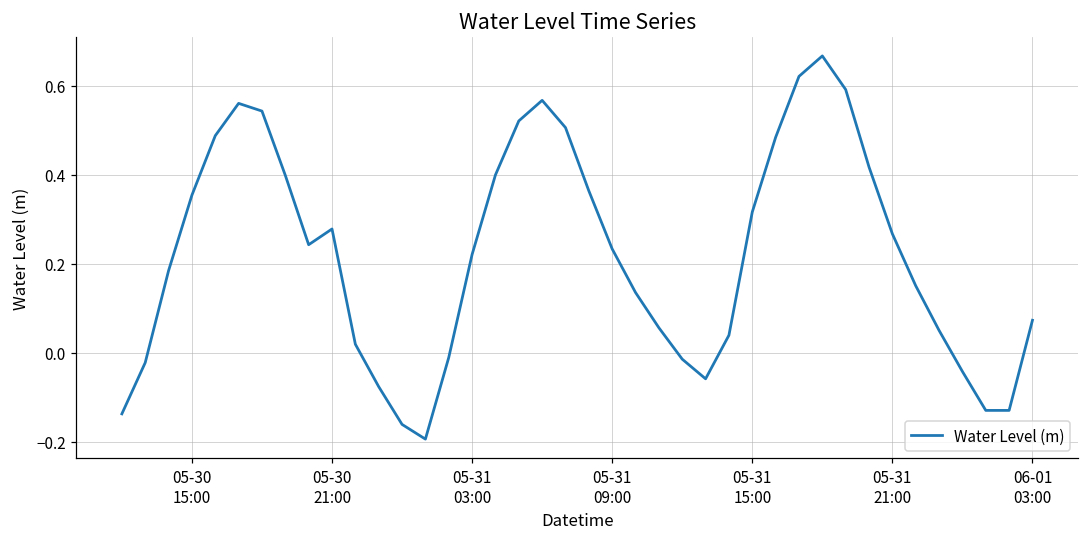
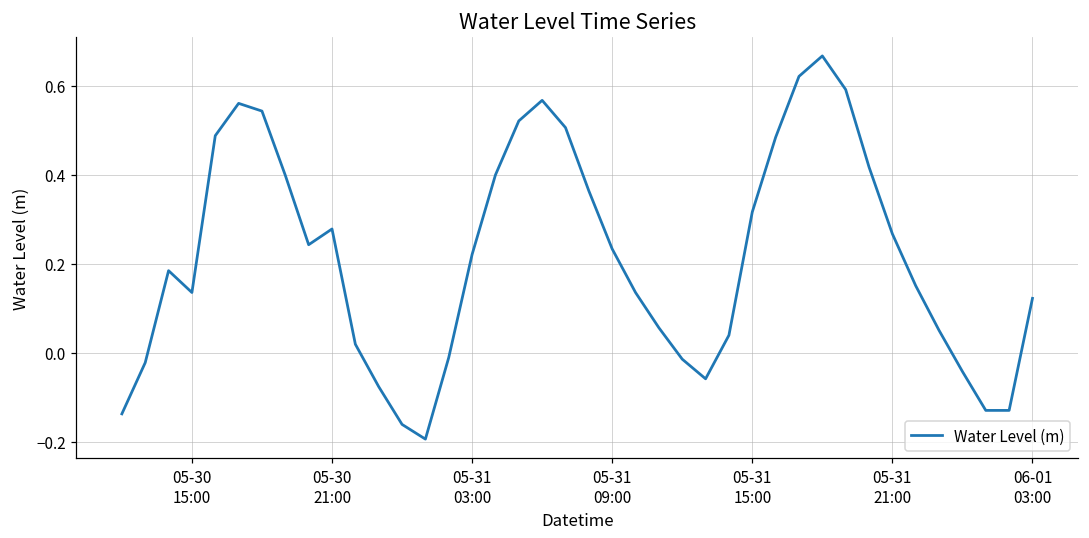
  {
-   "05-30 15:00": 0.35,
+   "05-30 15:00": 0.13,
    "05-30 21:00": 0.28,
    "05-31 03:00": 0.22,
    "05-31 09:00": 0.23,
    "05-31 15:00": 0.32,
    "05-31 21:00": 0.27,
-   "06-01 03:00": 0.07
+   "06-01 03:00": 0.12
  }
